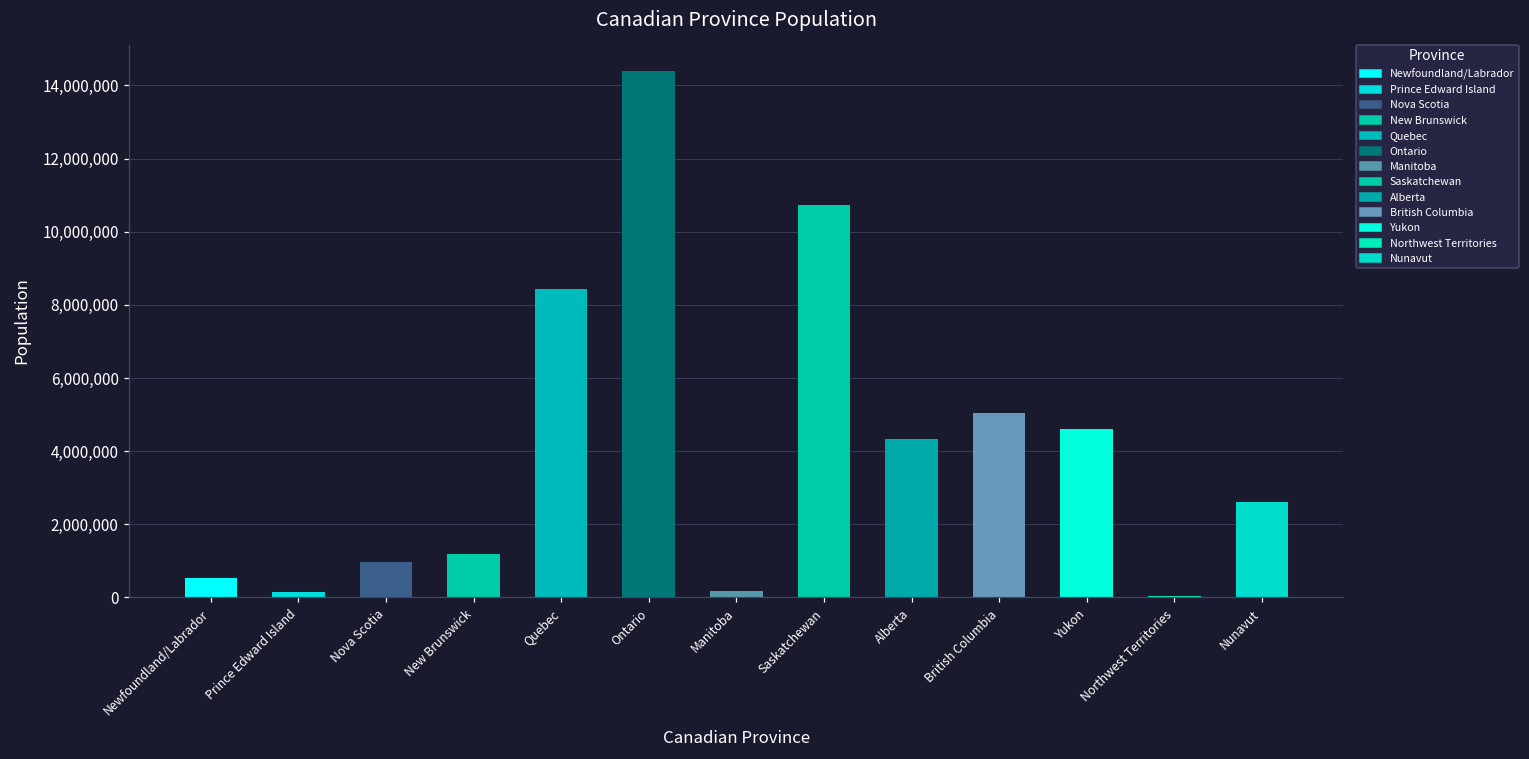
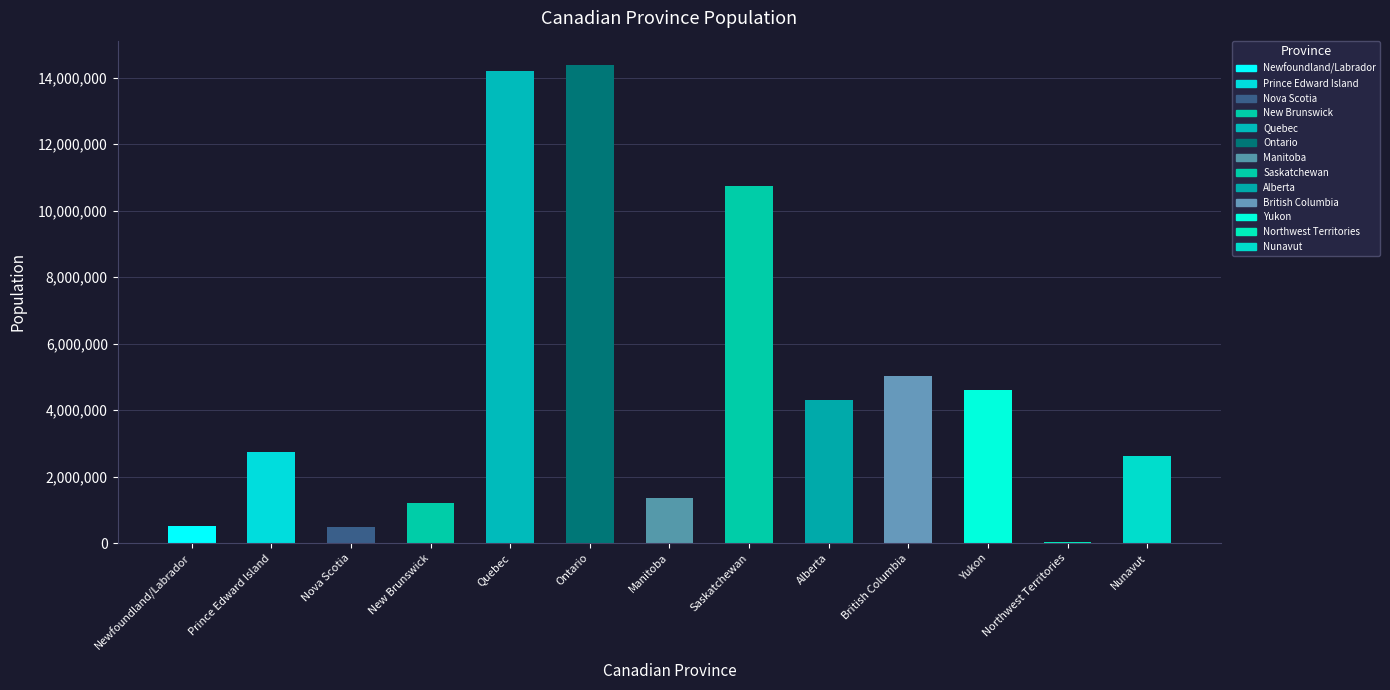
  {
    "Newfoundland/Labrador": "500,000",
-   "Prince Edward Island": "200,000",
-   "Nova Scotia": "1,000,000",
+   "Prince Edward Island": "2,700,000",
+   "Nova Scotia": "500,000",
    "New Brunswick": "1,200,000",
-   "Quebec": "8,400,000",
+   "Quebec": "14,200,000",
    "Ontario": "14,400,000",
-   "Manitoba": "200,000",
+   "Manitoba": "1,400,000",
    "Saskatchewan": "10,700,000",
    "Alberta": "4,300,000",
    "British Columbia": "5,000,000",
    "Yukon": "4,600,000",
    "Nunavut": "2,600,000"
  }
